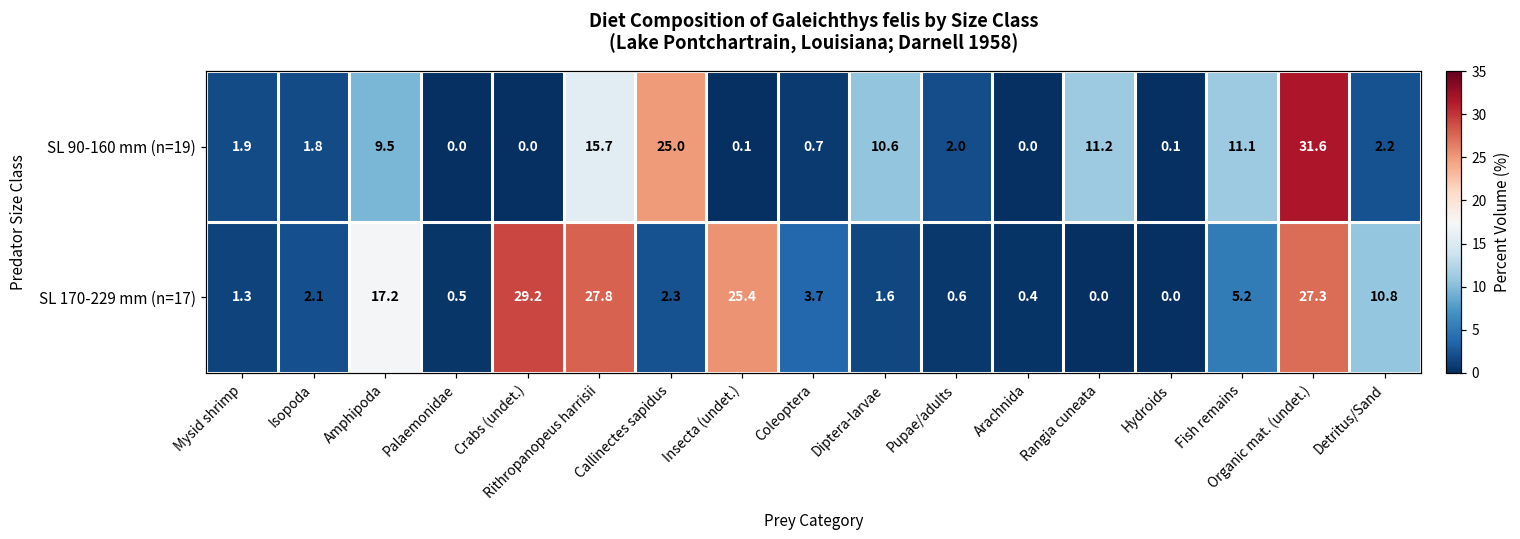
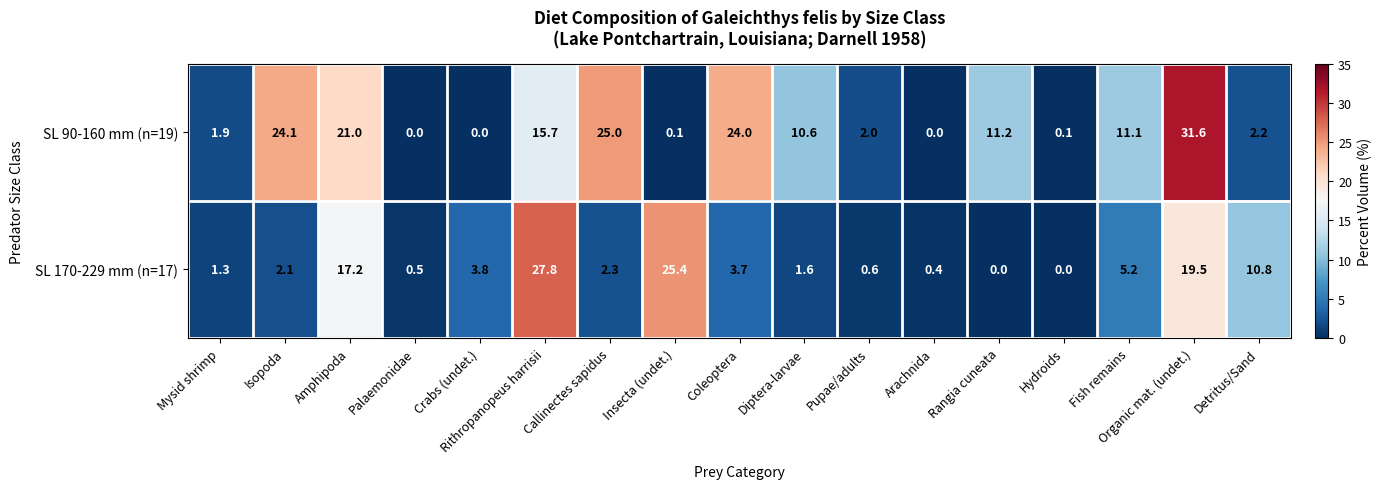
  {
    "SL 90-160 mm (n=19)": {
      "Mysid shrimp": 1.9,
-     "Isopoda": 1.8,
-     "Amphipoda": 9.5,
+     "Isopoda": 24.1,
+     "Amphipoda": 21.0,
      "Palaemonidae": 0.0,
      "Crabs (undet.)": 0.0,
      "Rithropanopeus harrisii": 15.7,
      "Callinectes sapidus": 25.0,
      "Insecta (undet.)": 0.1,
-     "Coleoptera": 0.7,
+     "Coleoptera": 24.0,
      "Diptera-larvae": 10.6,
      "Pupae/adults": 2.0,
      "Arachnida": 0.0,
      "Rangia cuneata": 11.2,
      "Hydroids": 0.1,
      "Fish remains": 11.1,
      "Organic mat. (undet.)": 31.6,
      "Detritus/Sand": 2.2
    },
    "SL 170-229 mm (n=17)": {
      "Mysid shrimp": 1.3,
      "Isopoda": 2.1,
      "Amphipoda": 17.2,
      "Palaemonidae": 0.5,
-     "Crabs (undet.)": 29.2,
+     "Crabs (undet.)": 3.8,
      "Rithropanopeus harrisii": 27.8,
      "Callinectes sapidus": 2.3,
      "Insecta (undet.)": 25.4,
      "Coleoptera": 3.7,
      "Diptera-larvae": 1.6,
      "Pupae/adults": 0.6,
      "Arachnida": 0.4,
      "Rangia cuneata": 0.0,
      "Hydroids": 0.0,
      "Fish remains": 5.2,
-     "Organic mat. (undet.)": 27.3,
+     "Organic mat. (undet.)": 19.5,
      "Detritus/Sand": 10.8
    }
  }
